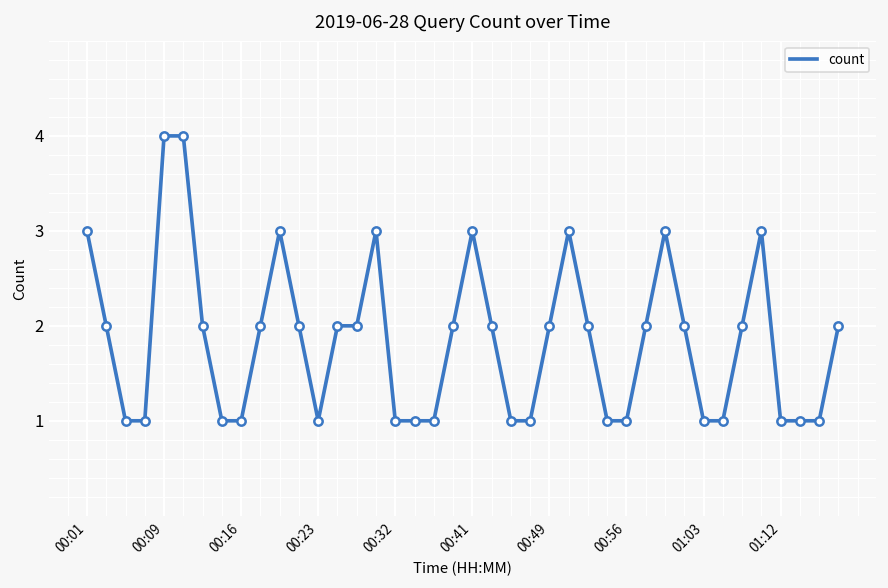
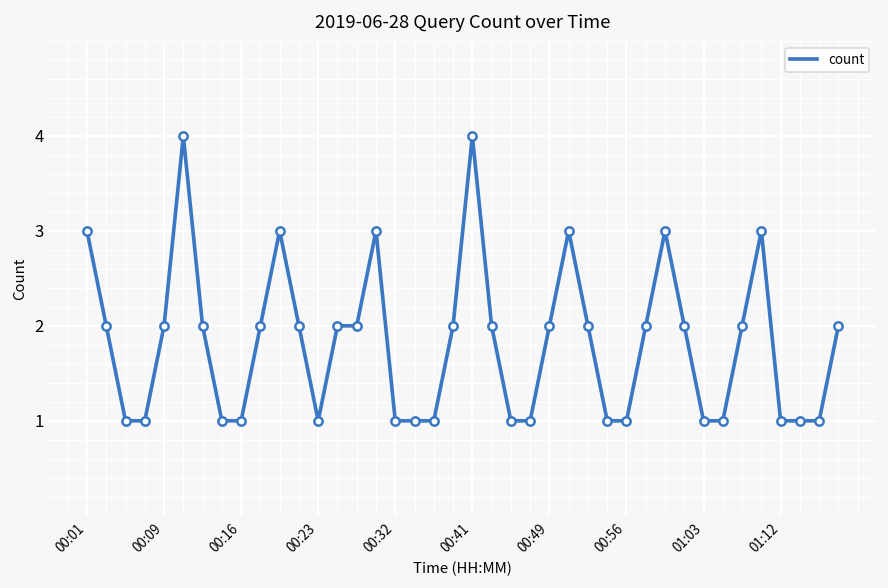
  {
    "00:01": 3,
-   "00:09": 4,
+   "00:09": 2,
    "00:16": 1,
    "00:23": 1,
    "00:32": 1,
-   "00:41": 3,
+   "00:41": 4,
    "00:49": 2,
    "00:56": 1,
    "01:03": 1,
    "01:12": 1
  }
